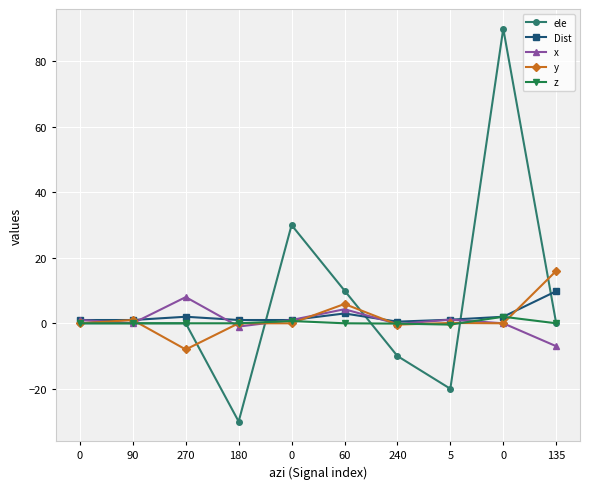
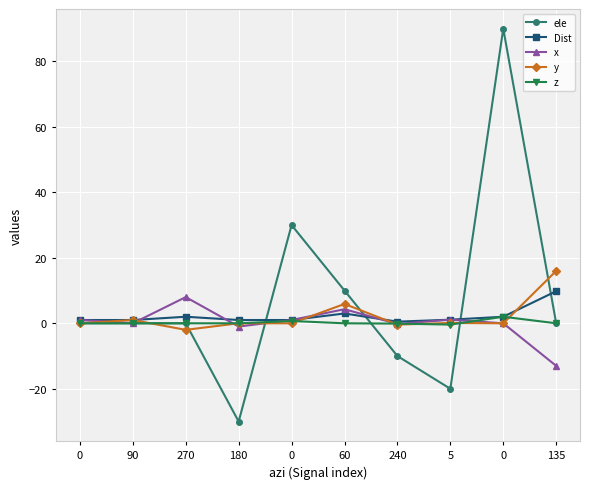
  {
    "x": {
      "270": 8,
      "180": -1,
      "60": 4,
-     "135": -7
+     "135": -13
    },
    "y": {
-     "270": -8,
+     "270": -2,
      "60": 6,
      "135": 16
    }
  }
